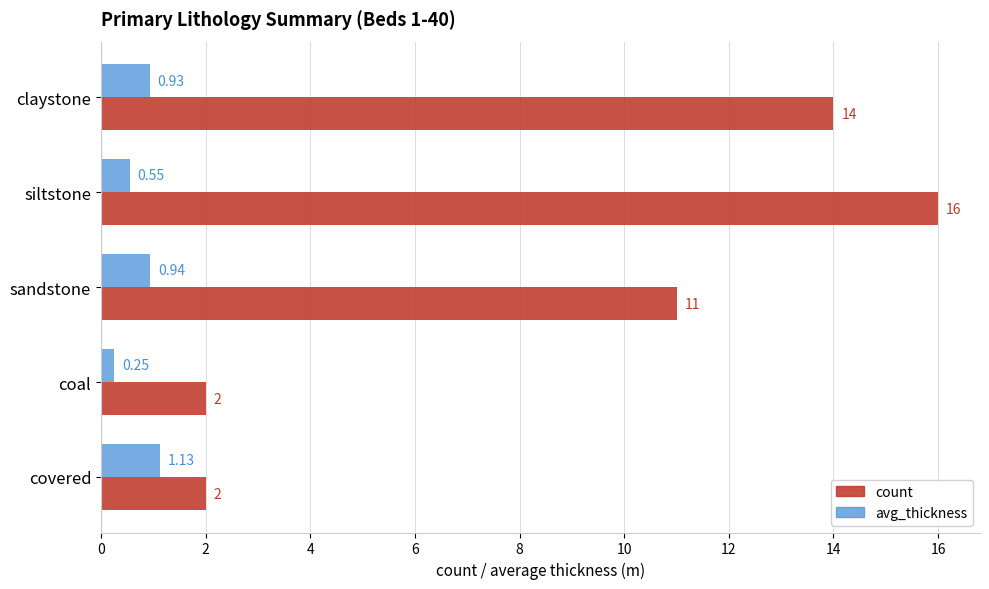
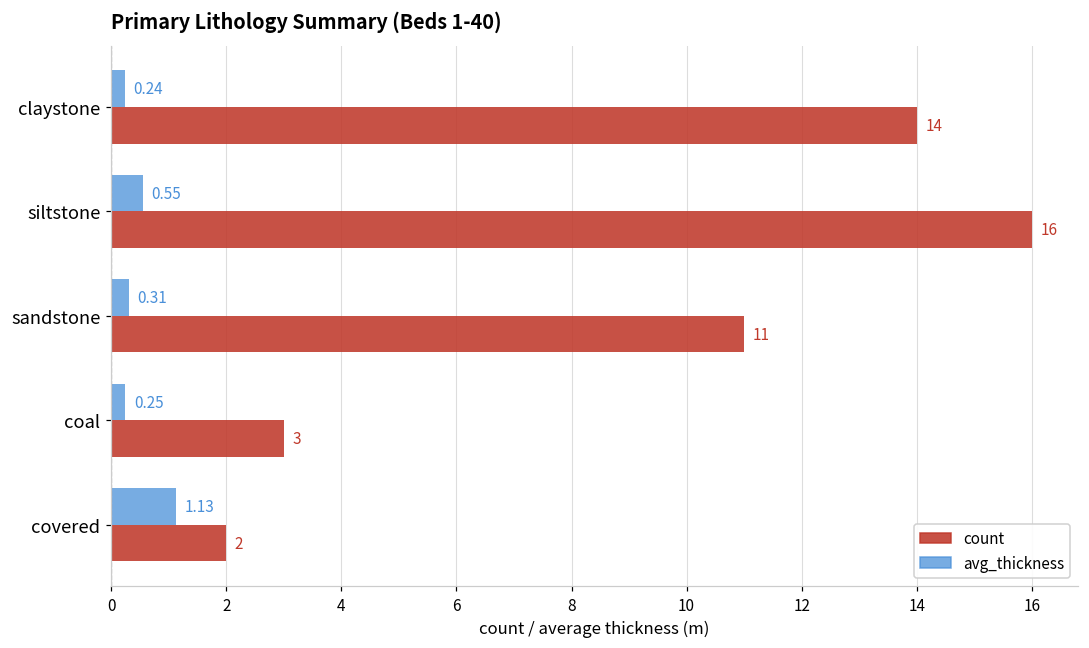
  {
    "count": {
      "claystone": 14,
      "siltstone": 16,
      "sandstone": 11,
-     "coal": 2,
+     "coal": 3,
      "covered": 2
    },
    "avg_thickness": {
-     "claystone": 0.93,
+     "claystone": 0.24,
      "siltstone": 0.55,
-     "sandstone": 0.94,
+     "sandstone": 0.31,
      "coal": 0.25,
      "covered": 1.13
    }
  }
